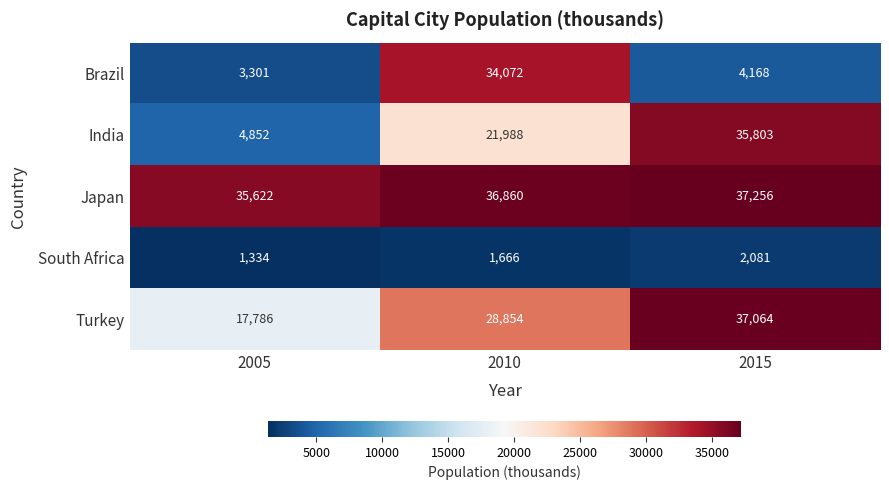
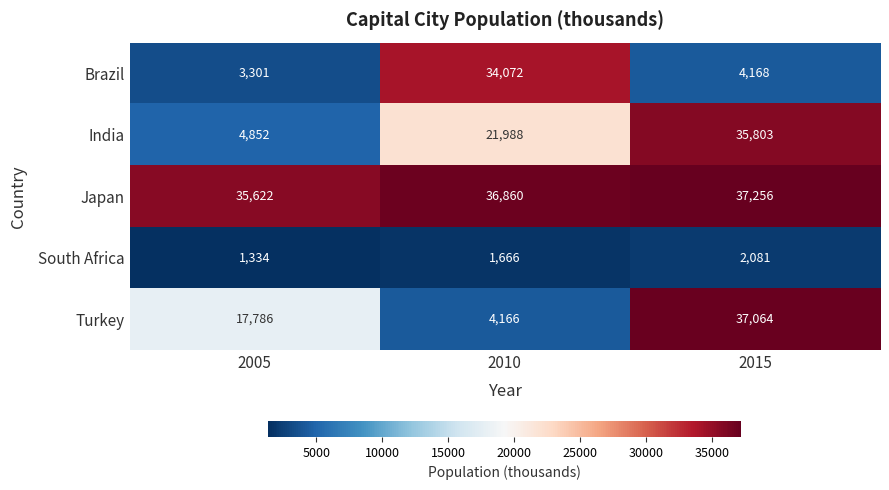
  {
    "Brazil": {
      "2005": "3,301",
      "2010": "34,072",
      "2015": "4,168"
    },
    "India": {
      "2005": "4,852",
      "2010": "21,988",
      "2015": "35,803"
    },
    "Japan": {
      "2005": "35,622",
      "2010": "36,860",
      "2015": "37,256"
    },
    "South Africa": {
      "2005": "1,334",
      "2010": "1,666",
      "2015": "2,081"
    },
    "Turkey": {
      "2005": "17,786",
-     "2010": "28,854",
+     "2010": "4,166",
      "2015": "37,064"
    }
  }
